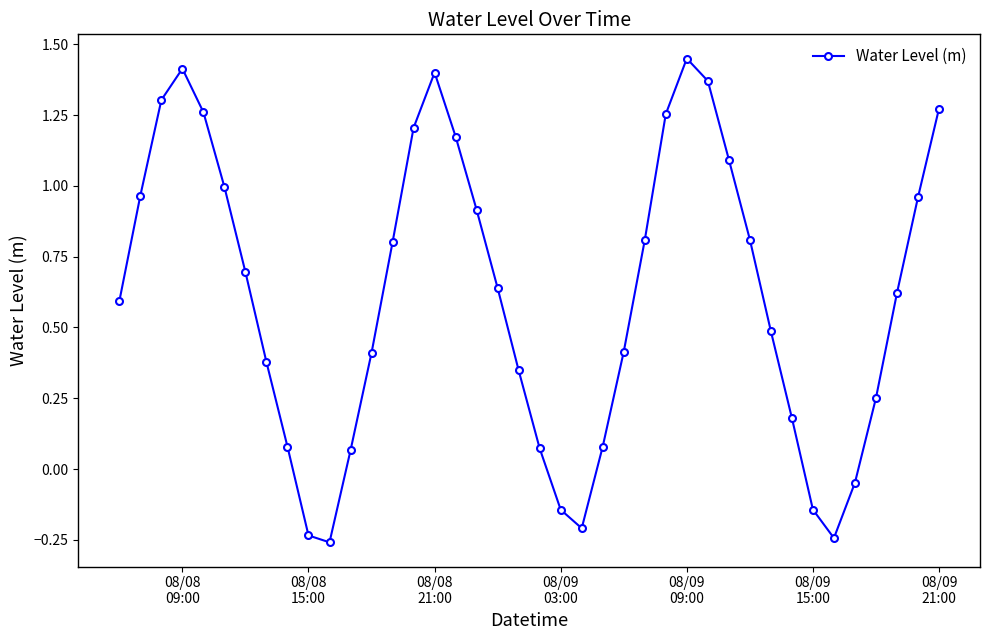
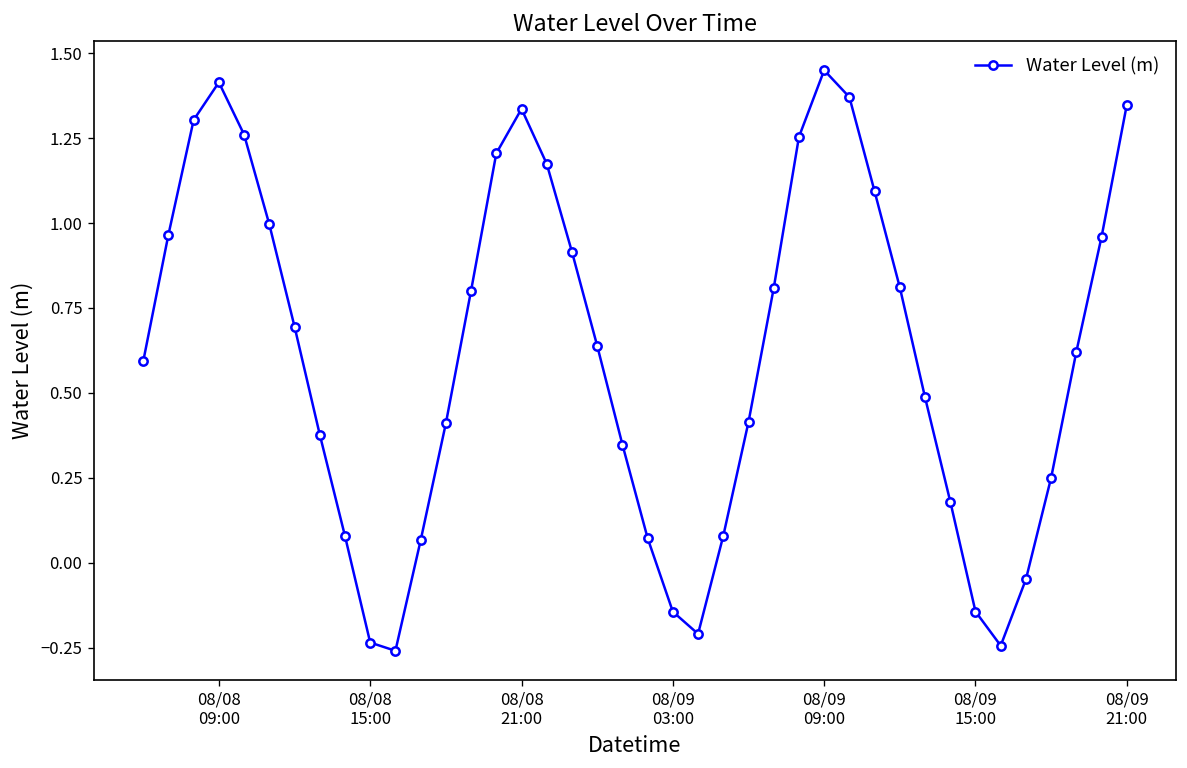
  {
    "08/08 09:00": 1.41,
    "08/08 15:00": -0.23,
-   "08/08 21:00": 1.40,
+   "08/08 21:00": 1.34,
    "08/09 03:00": -0.14,
    "08/09 09:00": 1.45,
    "08/09 15:00": -0.14,
-   "08/09 21:00": 1.27
+   "08/09 21:00": 1.35
  }
